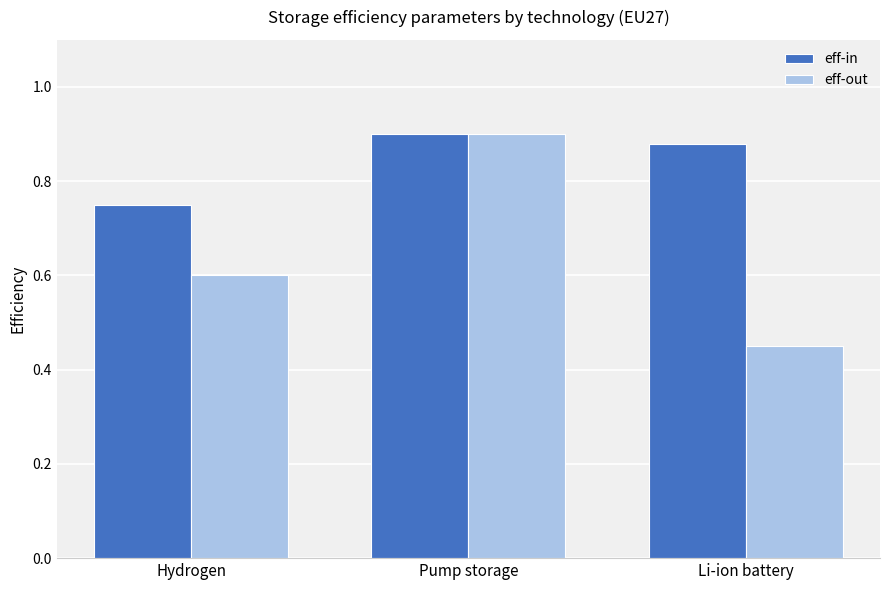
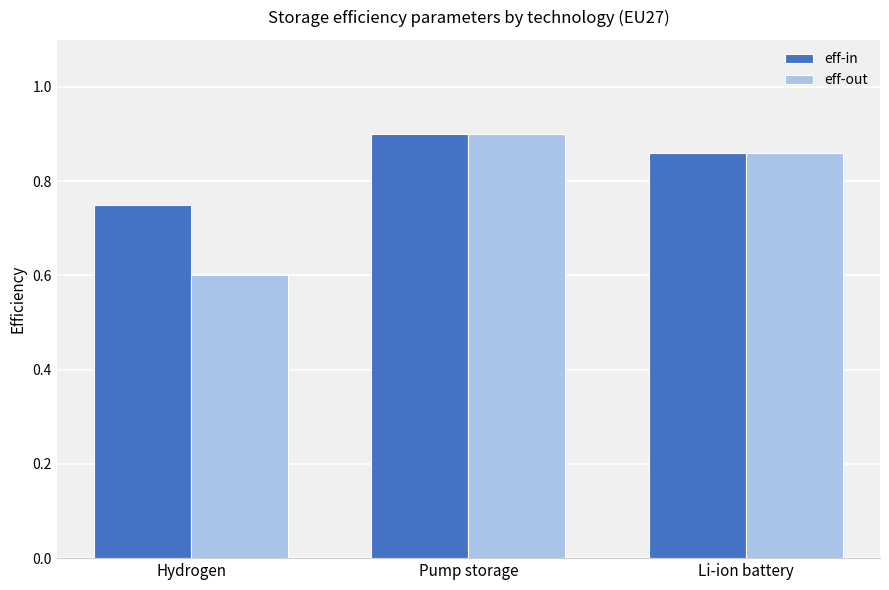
  {
    "eff-in": {
      "Hydrogen": 0.75,
      "Pump storage": 0.90,
-     "Li-ion battery": 0.88
+     "Li-ion battery": 0.86
    },
    "eff-out": {
      "Hydrogen": 0.60,
      "Pump storage": 0.90,
-     "Li-ion battery": 0.45
+     "Li-ion battery": 0.86
    }
  }
